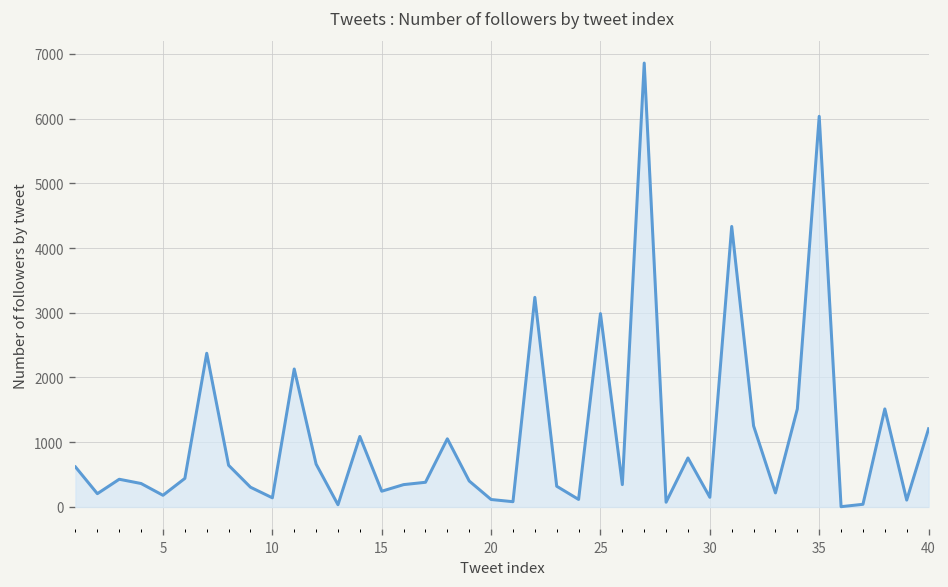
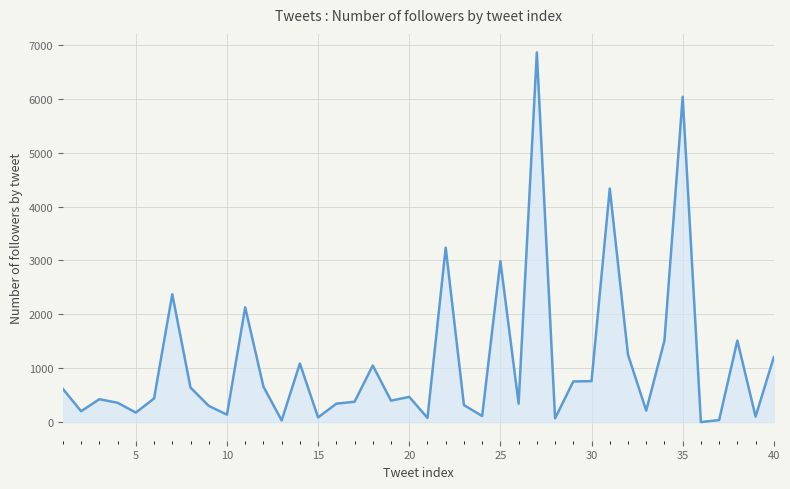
  {
    "5": 200,
    "10": 100,
-   "15": 200,
-   "20": 100,
+   "15": 100,
+   "20": 500,
    "25": 3000,
-   "30": 100,
+   "30": 800,
    "35": 6000,
    "40": 1200
  }
